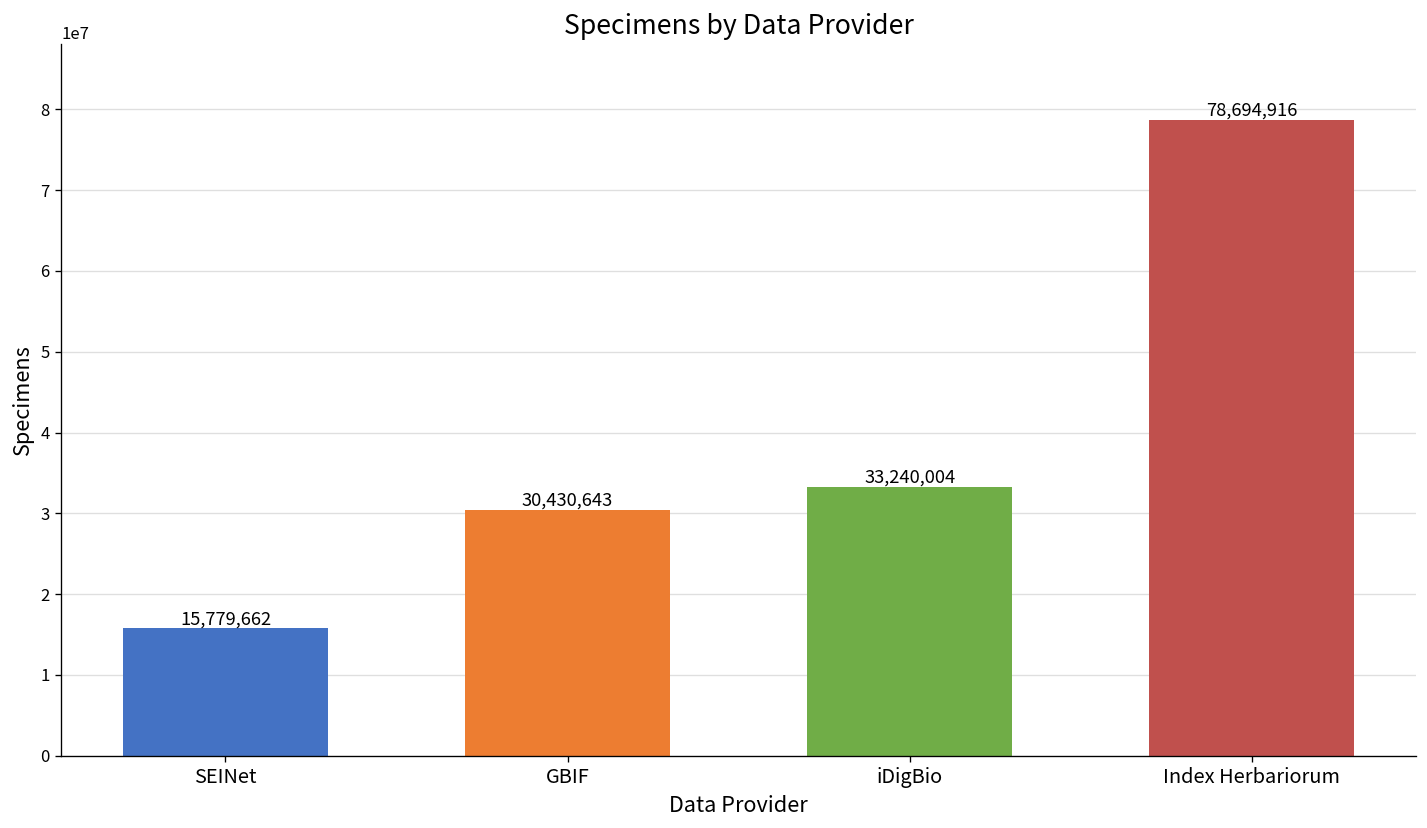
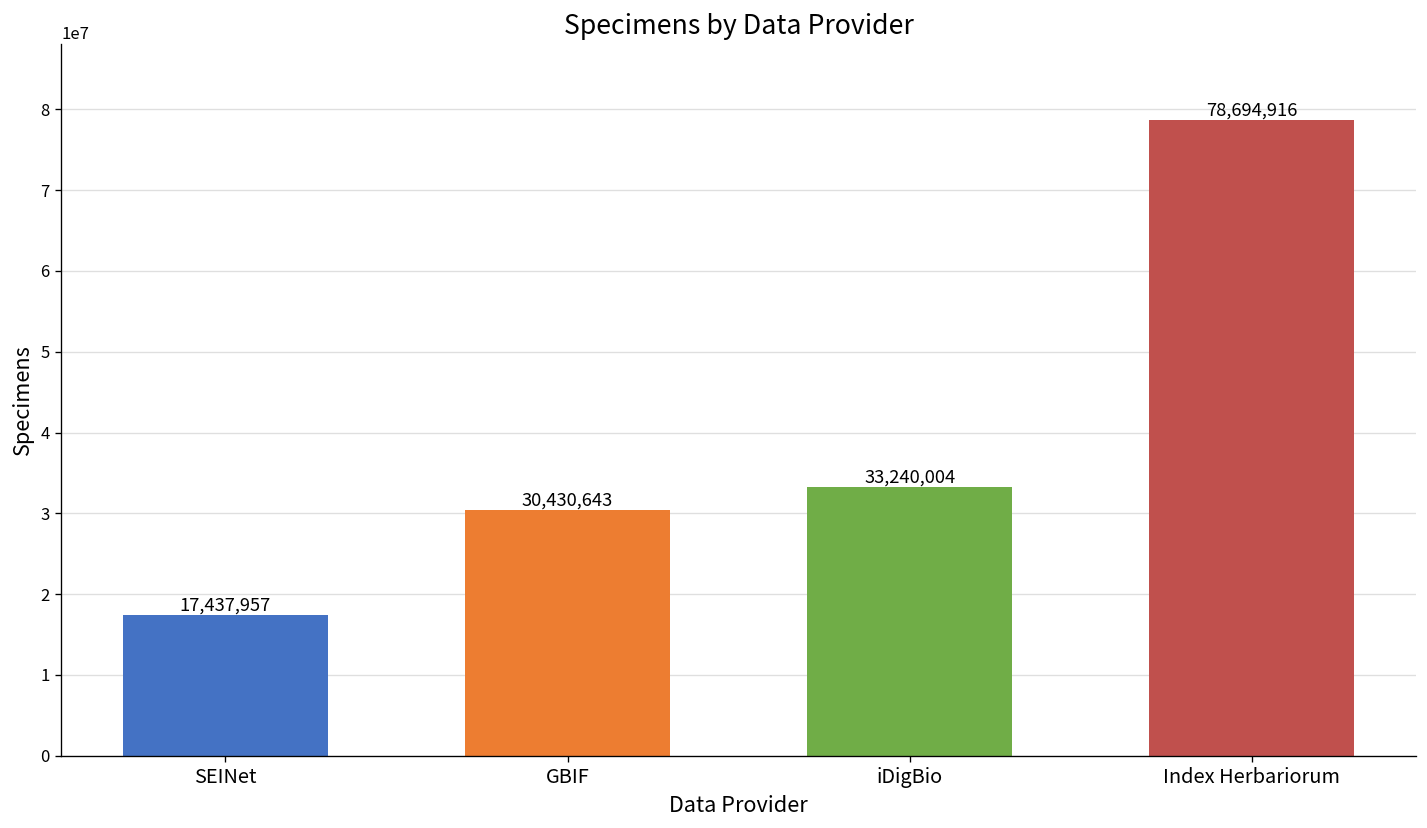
  {
-   "SEINet": "15,779,662",
+   "SEINet": "17,437,957",
    "GBIF": "30,430,643",
    "iDigBio": "33,240,004",
    "Index Herbariorum": "78,694,916"
  }
